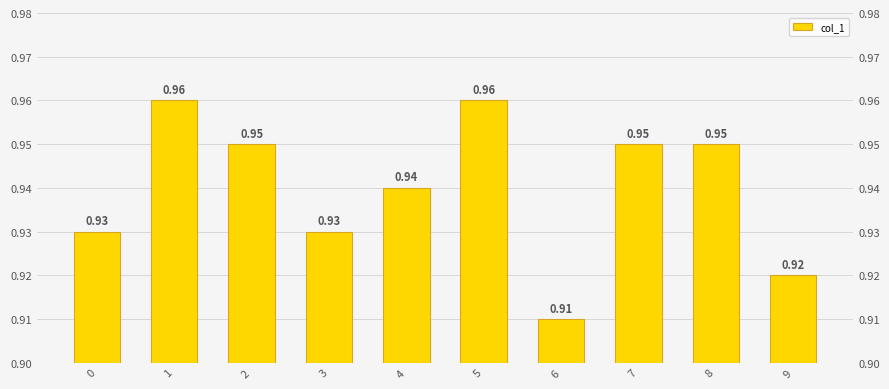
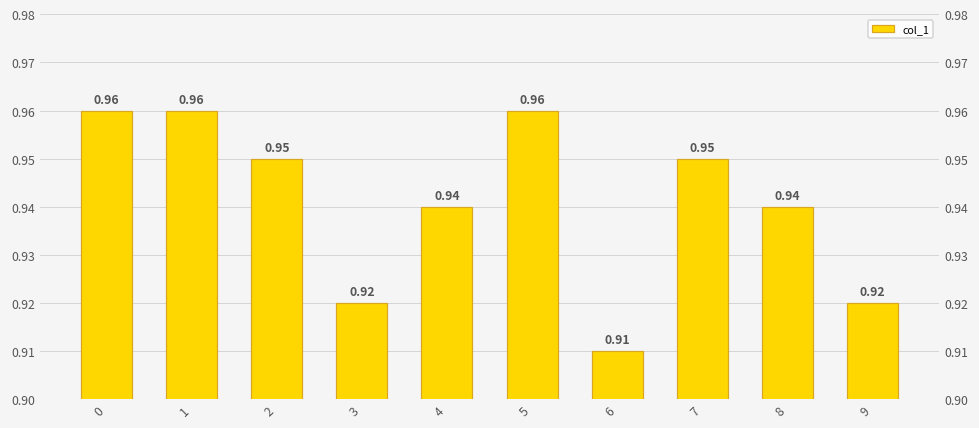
  {
-   "0": 0.93,
+   "0": 0.96,
    "1": 0.96,
    "2": 0.95,
-   "3": 0.93,
+   "3": 0.92,
    "4": 0.94,
    "5": 0.96,
    "6": 0.91,
    "7": 0.95,
-   "8": 0.95,
+   "8": 0.94,
    "9": 0.92
  }
